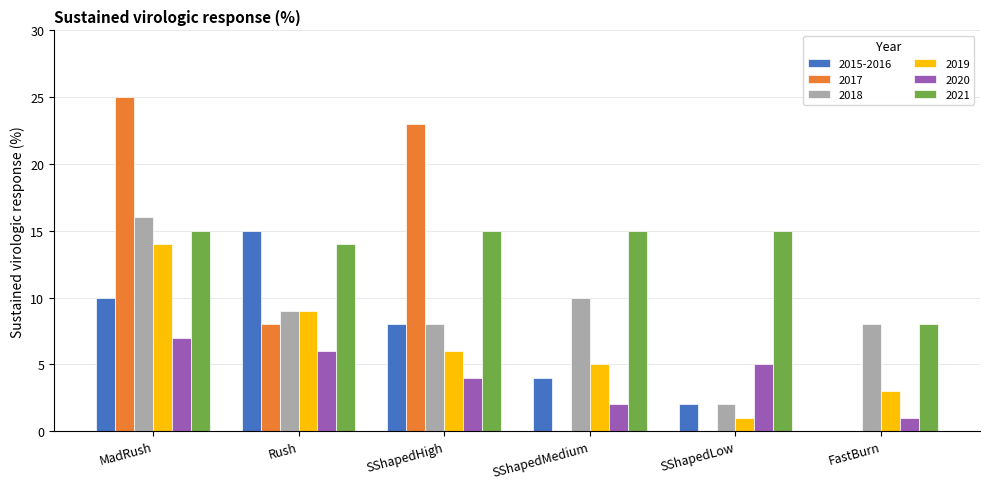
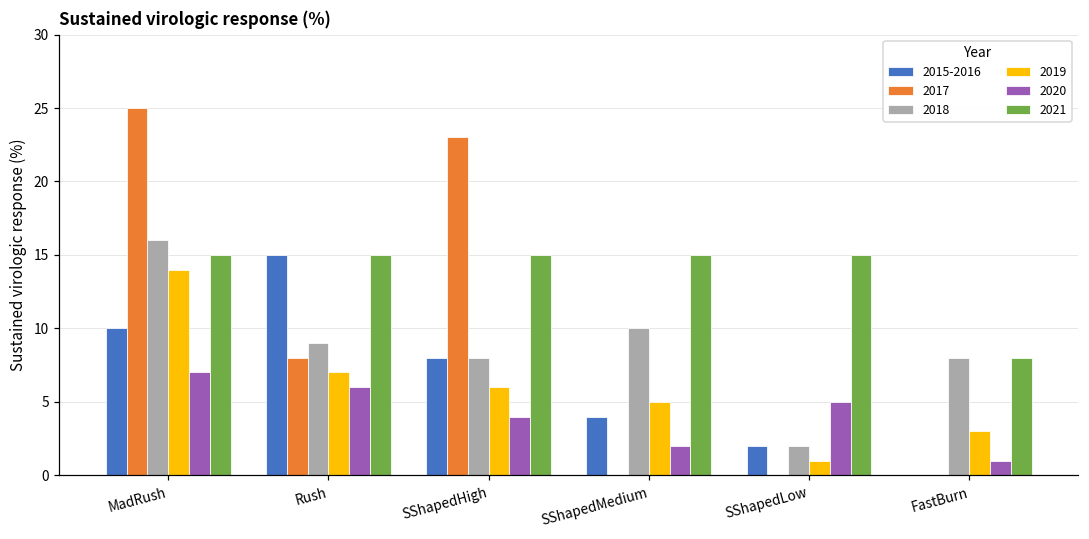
  {
    "2015-2016": {
      "MadRush": 10,
      "Rush": 15,
      "SShapedHigh": 8,
      "SShapedMedium": 4,
      "SShapedLow": 2,
      "FastBurn": 0
    },
    "2017": {
      "MadRush": 25,
      "Rush": 8,
      "SShapedHigh": 23,
      "SShapedMedium": 0,
      "SShapedLow": 0,
      "FastBurn": 0
    },
    "2018": {
      "MadRush": 16,
      "Rush": 9,
      "SShapedHigh": 8,
      "SShapedMedium": 10,
      "SShapedLow": 2,
      "FastBurn": 8
    },
    "2019": {
      "MadRush": 14,
-     "Rush": 9,
+     "Rush": 7,
      "SShapedHigh": 6,
      "SShapedMedium": 5,
      "SShapedLow": 1,
      "FastBurn": 3
    },
    "2020": {
      "MadRush": 7,
      "Rush": 6,
      "SShapedHigh": 4,
      "SShapedMedium": 2,
      "SShapedLow": 5,
      "FastBurn": 1
    },
    "2021": {
      "MadRush": 15,
-     "Rush": 14,
+     "Rush": 15,
      "SShapedHigh": 15,
      "SShapedMedium": 15,
      "SShapedLow": 15,
      "FastBurn": 8
    }
  }
